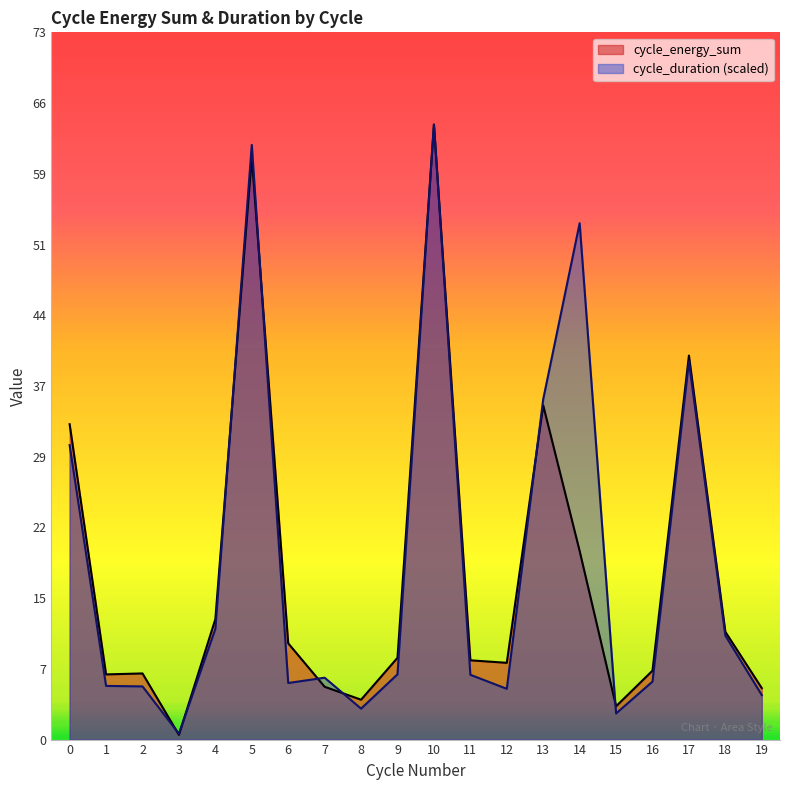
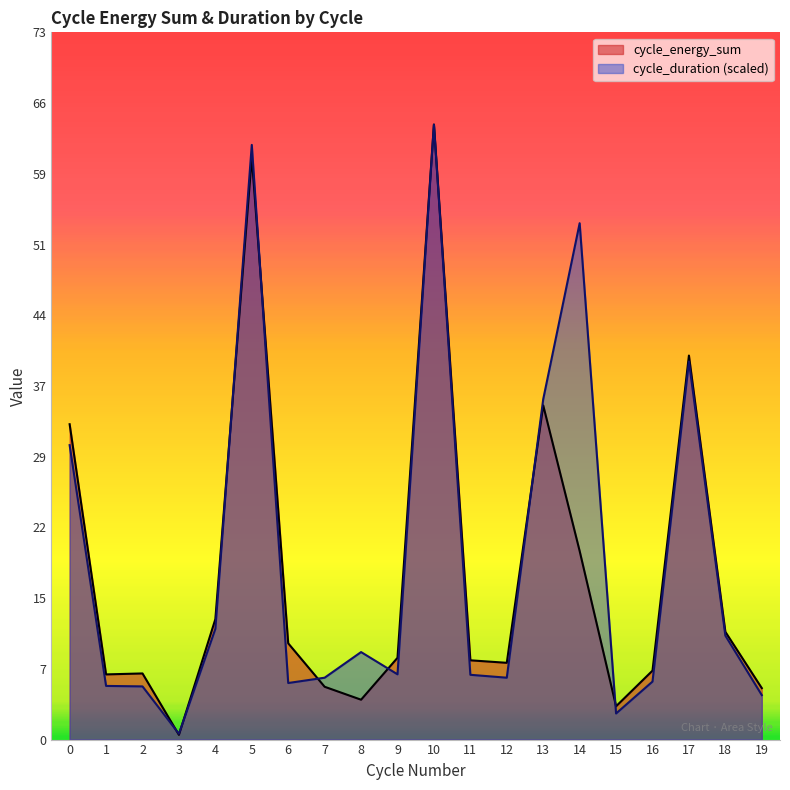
  {
    "cycle_energy_sum": {
      "0": 33,
      "1": 7,
      "2": 7,
      "4": 12,
      "5": 60,
      "6": 10,
      "7": 5,
      "8": 4,
      "9": 8,
      "11": 8,
      "12": 8,
      "13": 35,
      "14": 20,
      "15": 3,
      "16": 7,
      "17": 40,
      "18": 11,
      "19": 5
    },
    "cycle_duration (scaled)": {
      "0": 30,
      "1": 6,
      "2": 6,
      "4": 11,
      "5": 62,
      "6": 6,
      "7": 6,
-     "8": 3,
+     "8": 9,
      "9": 7,
      "11": 7,
-     "12": 5,
+     "12": 6,
      "13": 35,
      "14": 53,
      "15": 3,
      "16": 6,
      "17": 39,
      "18": 11,
      "19": 5
    }
  }
